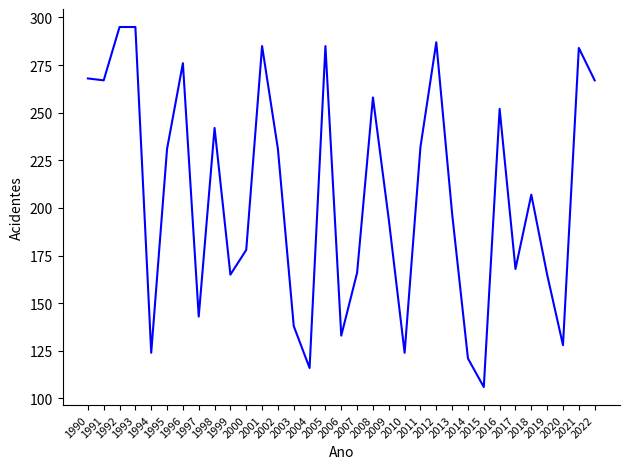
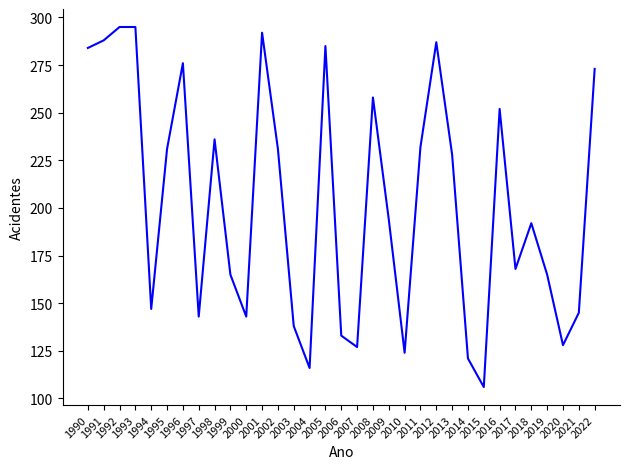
  {
-   "1990": 268,
-   "1991": 267,
+   "1990": 284,
+   "1991": 288,
    "1992": 295,
    "1993": 295,
-   "1994": 124,
+   "1994": 147,
    "1995": 231,
    "1996": 276,
    "1997": 143,
-   "1998": 242,
+   "1998": 236,
    "1999": 165,
-   "2000": 178,
-   "2001": 285,
+   "2000": 143,
+   "2001": 292,
    "2002": 231,
    "2003": 138,
    "2004": 116,
    "2005": 285,
    "2006": 133,
-   "2007": 166,
+   "2007": 127,
    "2008": 258,
    "2009": 194,
    "2010": 124,
    "2011": 232,
    "2012": 287,
-   "2013": 197,
+   "2013": 228,
    "2014": 121,
    "2015": 106,
    "2016": 252,
    "2017": 168,
-   "2018": 207,
+   "2018": 192,
    "2019": 165,
    "2020": 128,
-   "2021": 284,
-   "2022": 267
+   "2021": 145,
+   "2022": 273
  }
